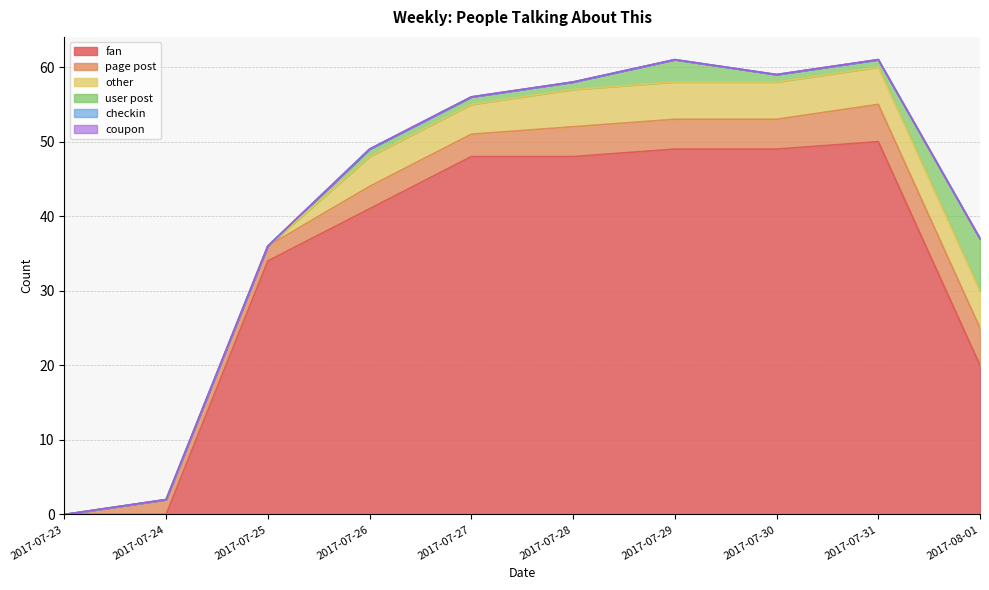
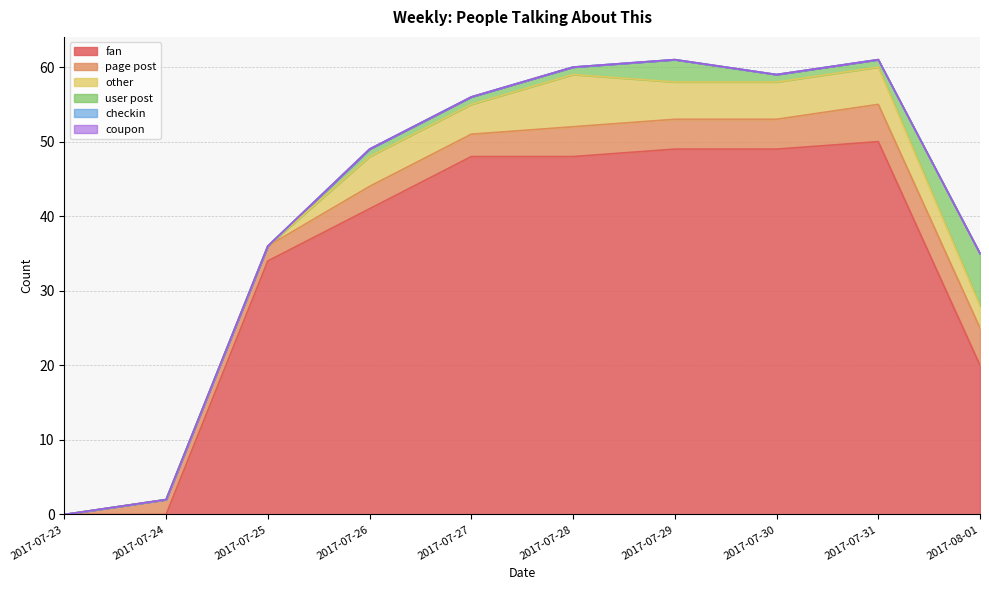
  {
    "other": {
      "2017-07-26": 4,
      "2017-07-27": 4,
-     "2017-07-28": 5,
+     "2017-07-28": 7,
      "2017-07-29": 5,
      "2017-07-30": 5,
      "2017-07-31": 5,
-     "2017-08-01": 5
+     "2017-08-01": 3
    }
  }
